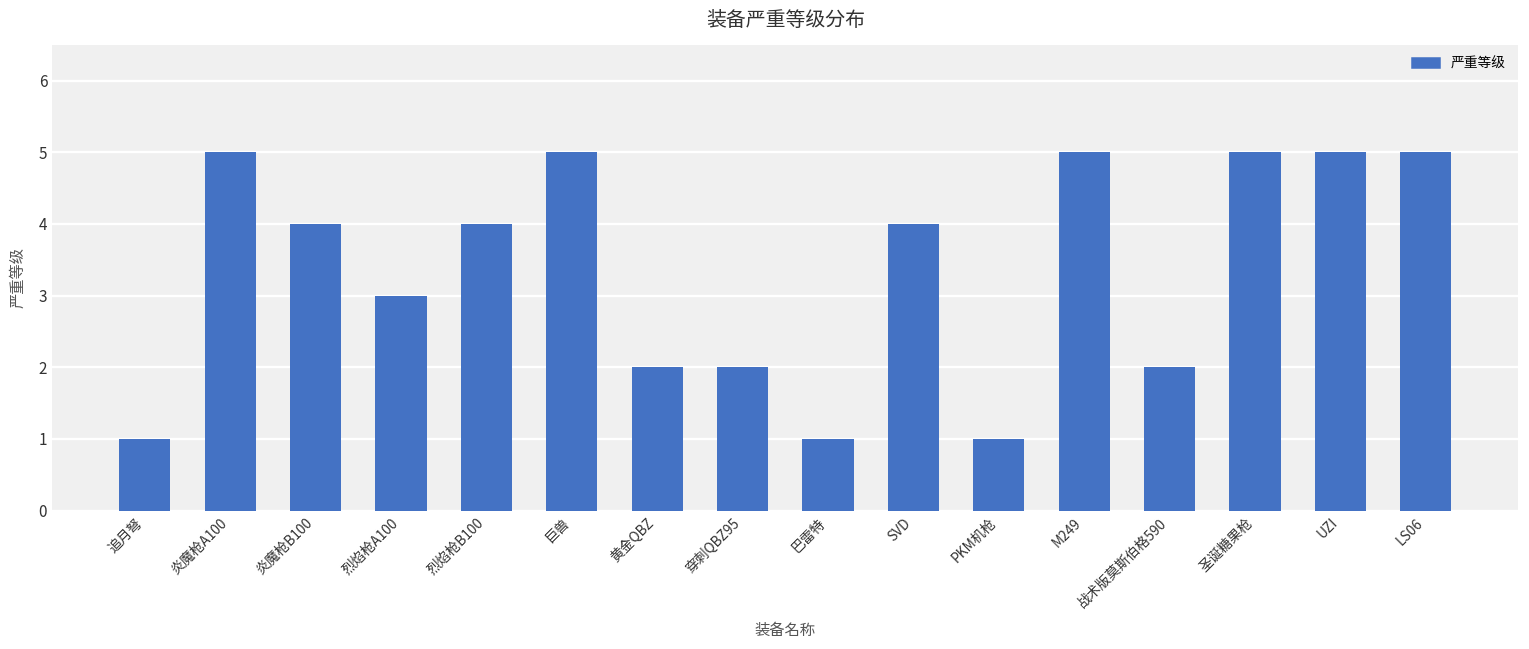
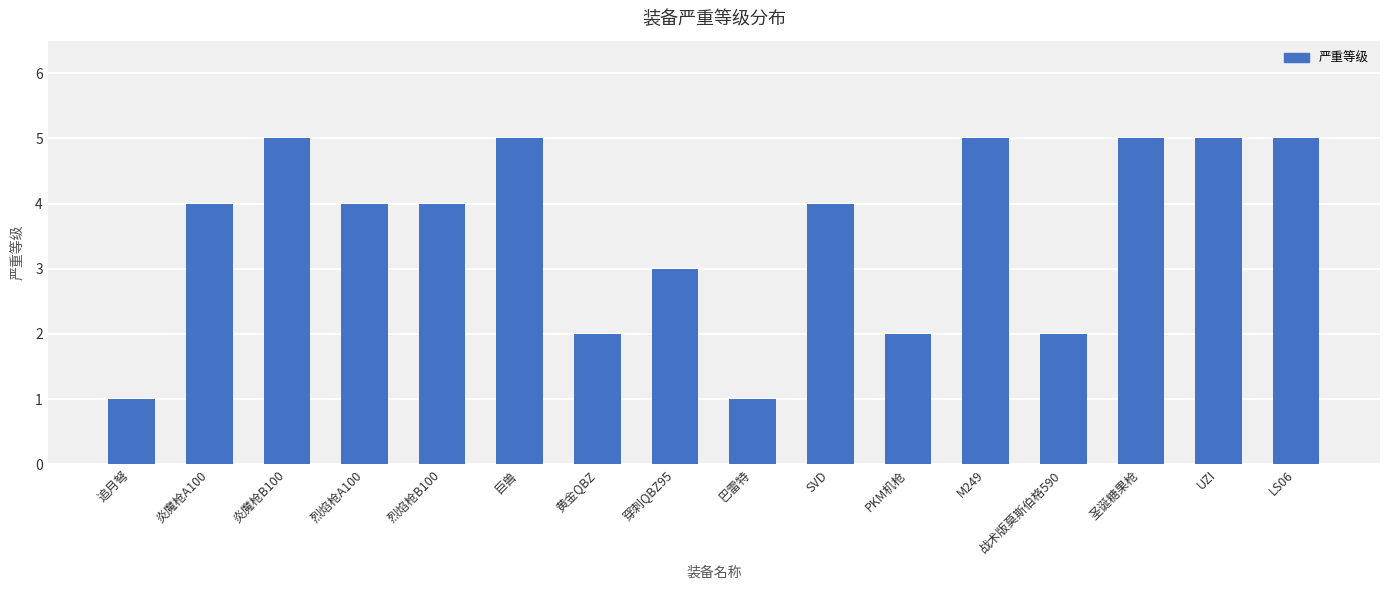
  {
    "追月弩": 1,
-   "炎魔枪A100": 5,
-   "炎魔枪B100": 4,
-   "烈焰枪A100": 3,
+   "炎魔枪A100": 4,
+   "炎魔枪B100": 5,
+   "烈焰枪A100": 4,
    "烈焰枪B100": 4,
    "巨兽": 5,
    "黄金QBZ": 2,
-   "穿刺QBZ95": 2,
+   "穿刺QBZ95": 3,
    "巴雷特": 1,
    "SVD": 4,
-   "PKM机枪": 1,
+   "PKM机枪": 2,
    "M249": 5,
    "战术版莫斯伯格590": 2,
    "圣诞糖果枪": 5,
    "UZI": 5,
    "LS06": 5
  }
